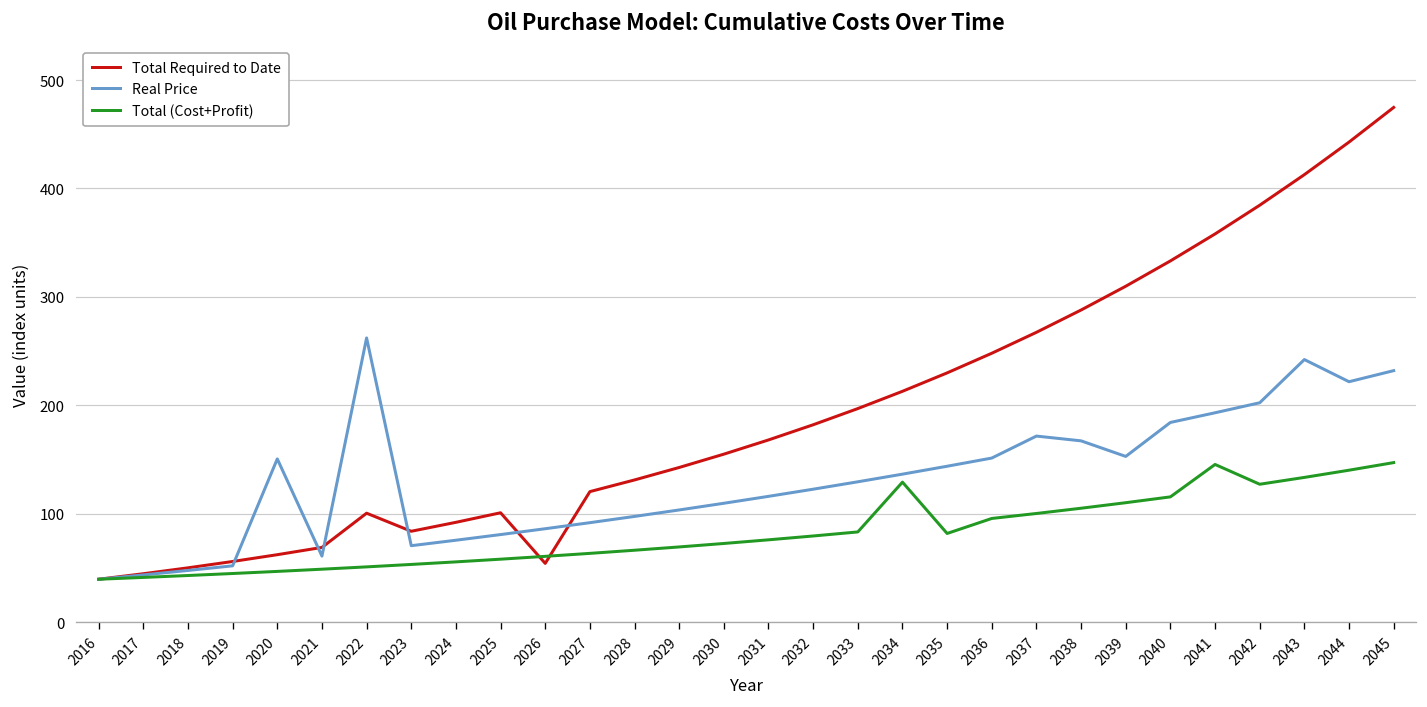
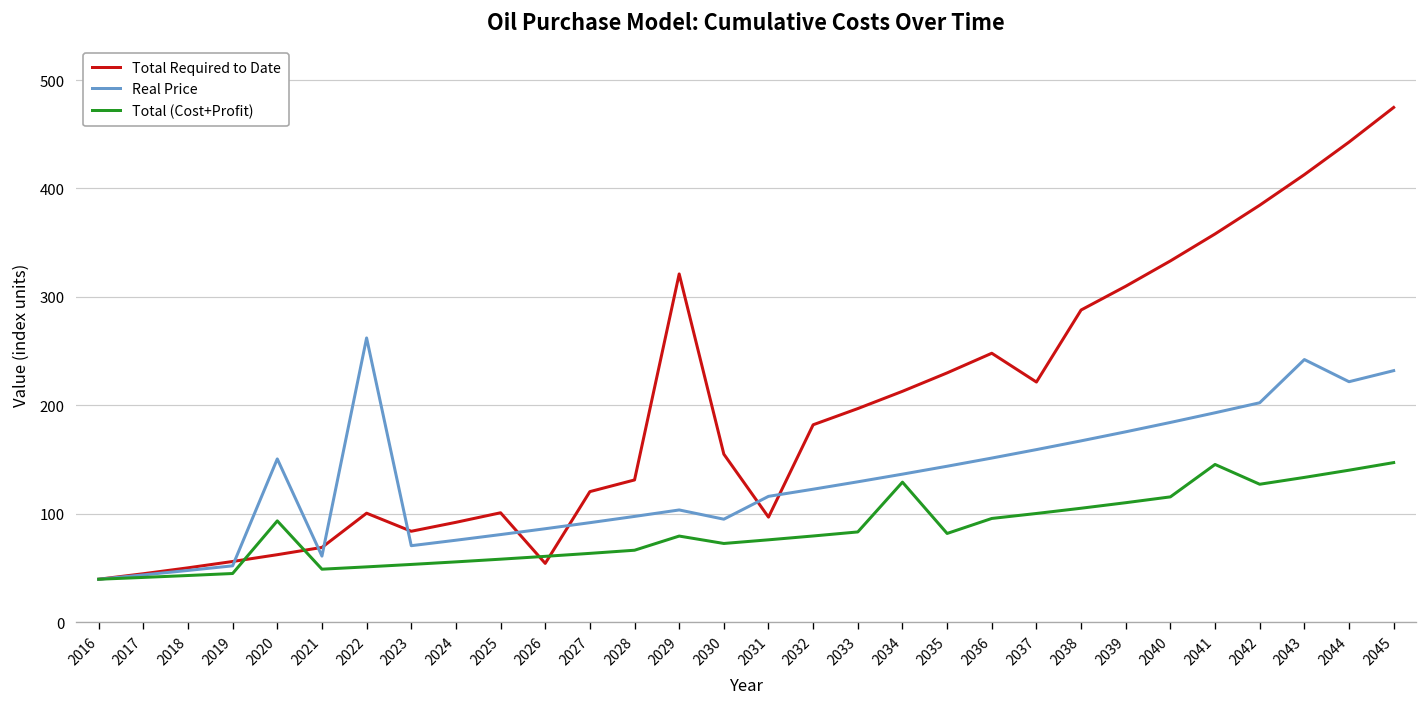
  {
    "Total Required to Date": {
      "2019": 60,
      "2020": 60,
      "2021": 70,
      "2022": 100,
      "2023": 80,
      "2024": 90,
      "2025": 100,
      "2026": 50,
      "2027": 120,
      "2028": 130,
-     "2029": 140,
+     "2029": 320,
      "2030": 150,
-     "2031": 170,
+     "2031": 100,
      "2032": 180,
      "2033": 200,
      "2034": 210,
      "2035": 230,
      "2036": 250,
-     "2037": 270,
+     "2037": 220,
      "2038": 290,
      "2039": 310,
      "2040": 330,
      "2041": 360,
      "2042": 380,
      "2043": 410,
      "2044": 440,
      "2045": 470
    },
    "Real Price": {
      "2019": 50,
      "2020": 150,
      "2021": 60,
      "2022": 260,
      "2023": 70,
      "2024": 80,
      "2025": 80,
      "2026": 90,
      "2027": 90,
      "2028": 100,
      "2029": 100,
-     "2030": 110,
+     "2030": 90,
      "2031": 120,
      "2032": 120,
      "2033": 130,
      "2034": 140,
      "2035": 140,
      "2036": 150,
-     "2037": 170,
+     "2037": 160,
      "2038": 170,
-     "2039": 150,
+     "2039": 180,
      "2040": 180,
      "2041": 190,
      "2042": 200,
      "2043": 240,
      "2044": 220,
      "2045": 230
    },
    "Total (Cost+Profit)": {
      "2018": 40,
      "2019": 40,
-     "2020": 50,
+     "2020": 90,
      "2021": 50,
      "2022": 50,
      "2023": 50,
      "2024": 60,
      "2025": 60,
      "2026": 60,
      "2027": 60,
      "2028": 70,
-     "2029": 70,
+     "2029": 80,
      "2030": 70,
      "2031": 80,
      "2032": 80,
      "2033": 80,
      "2034": 130,
      "2035": 80,
      "2036": 100,
      "2037": 100,
      "2038": 110,
      "2039": 110,
      "2040": 120,
      "2041": 150,
      "2042": 130,
      "2043": 130,
      "2044": 140,
      "2045": 150
    }
  }
